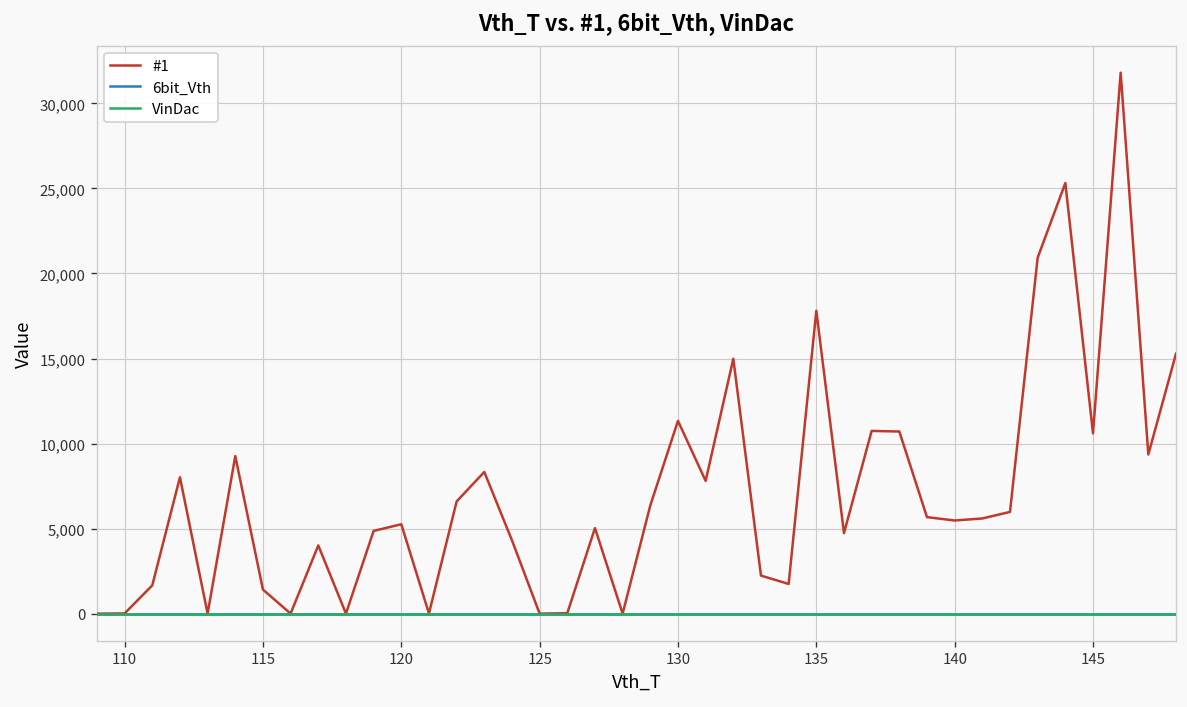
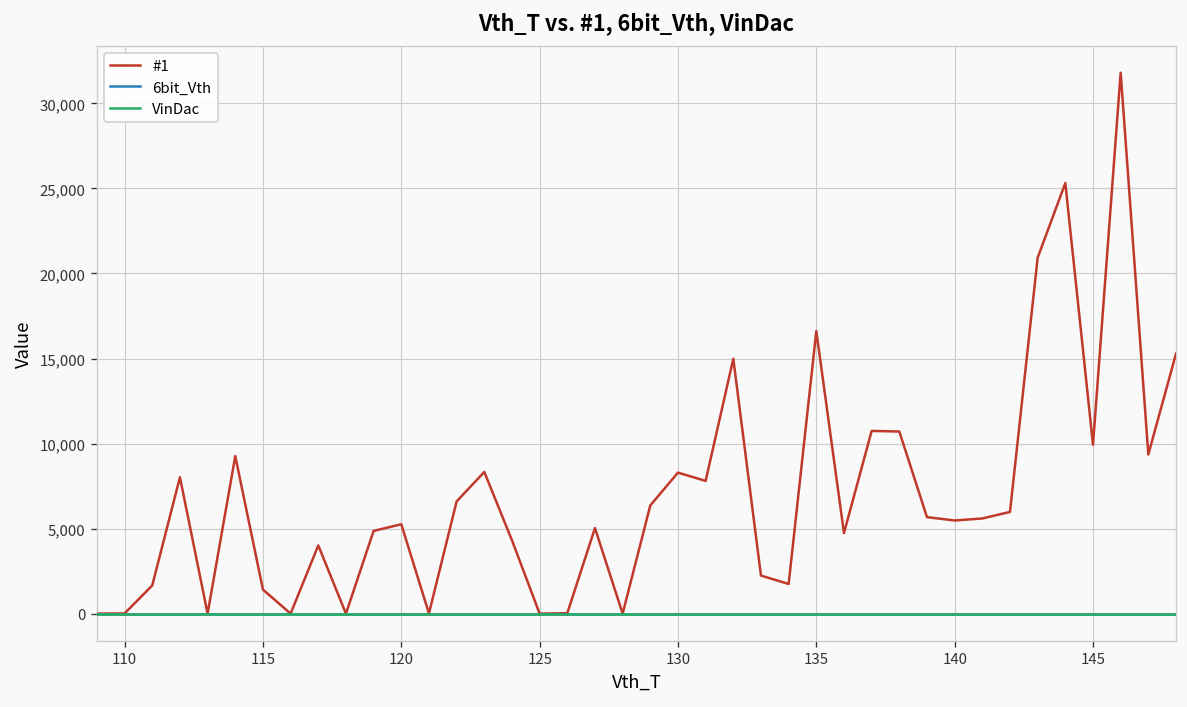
  {
    "#1": {
      "115": "1,400",
      "120": "5,300",
-     "130": "11,300",
-     "135": "17,800",
+     "130": "8,300",
+     "135": "16,600",
      "140": "5,500",
-     "145": "10,600"
+     "145": "9,900"
    },
    "VinDac": {
      "115": "0",
      "120": "0",
      "130": "0",
      "135": "0",
      "140": "0",
      "145": "0"
    }
  }
